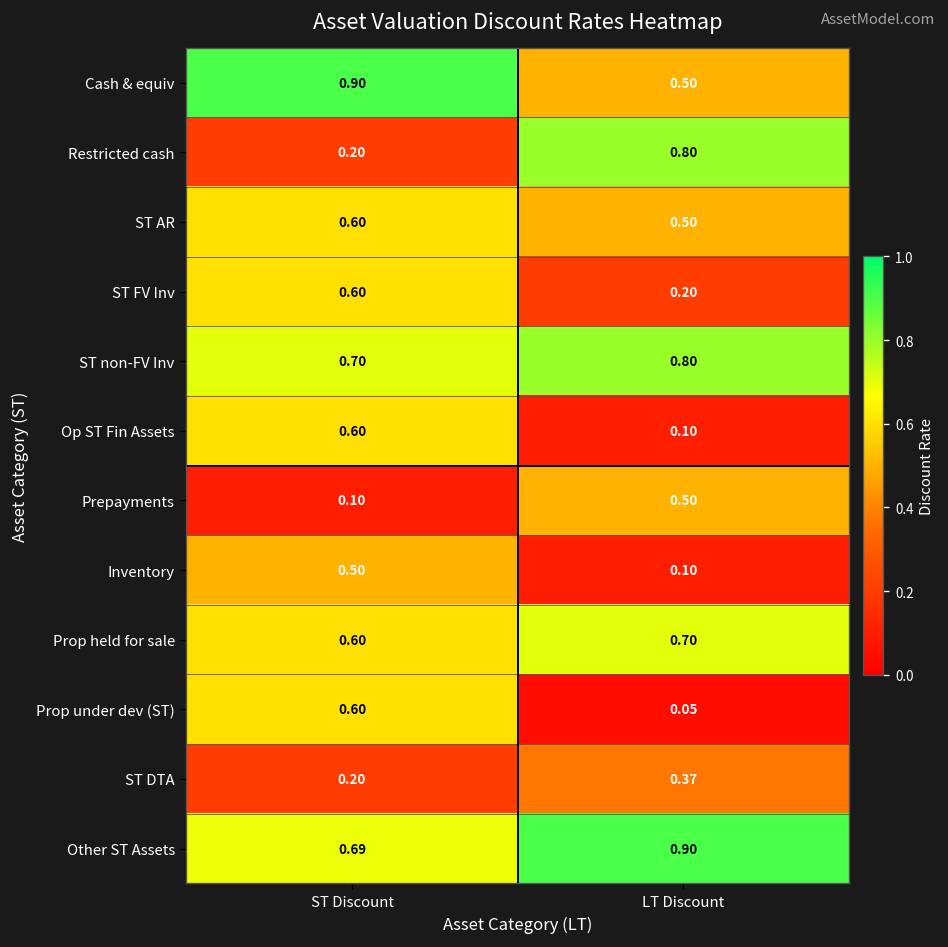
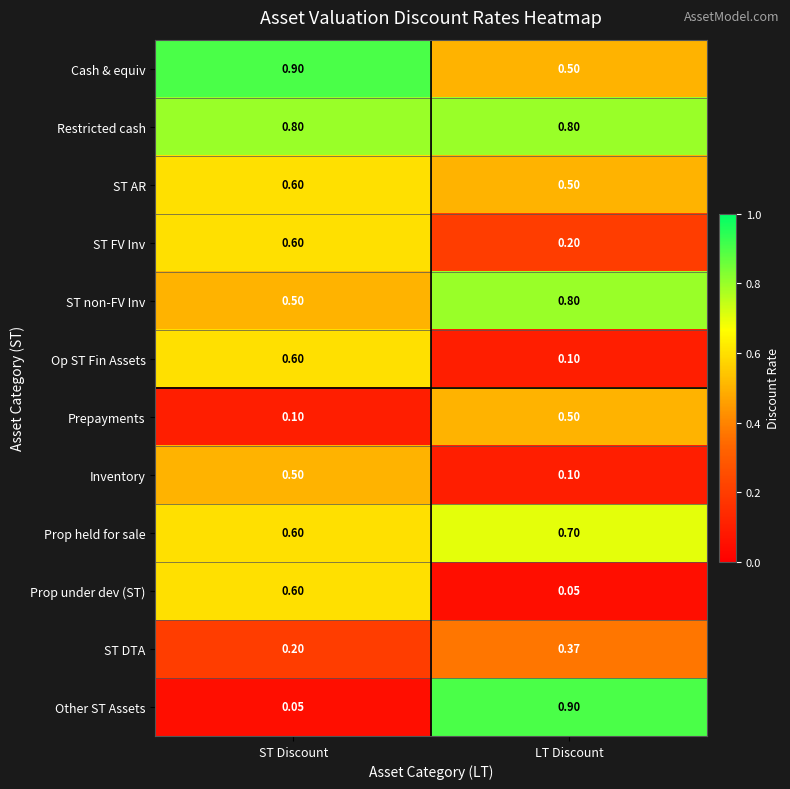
  {
    "Cash & equiv": {
      "ST Discount": 0.90,
      "LT Discount": 0.50
    },
    "Restricted cash": {
-     "ST Discount": 0.20,
+     "ST Discount": 0.80,
      "LT Discount": 0.80
    },
    "ST AR": {
      "ST Discount": 0.60,
      "LT Discount": 0.50
    },
    "ST FV Inv": {
      "ST Discount": 0.60,
      "LT Discount": 0.20
    },
    "ST non-FV Inv": {
-     "ST Discount": 0.70,
+     "ST Discount": 0.50,
      "LT Discount": 0.80
    },
    "Op ST Fin Assets": {
      "ST Discount": 0.60,
      "LT Discount": 0.10
    },
    "Prepayments": {
      "ST Discount": 0.10,
      "LT Discount": 0.50
    },
    "Inventory": {
      "ST Discount": 0.50,
      "LT Discount": 0.10
    },
    "Prop held for sale": {
      "ST Discount": 0.60,
      "LT Discount": 0.70
    },
    "Prop under dev (ST)": {
      "ST Discount": 0.60,
      "LT Discount": 0.05
    },
    "ST DTA": {
      "ST Discount": 0.20,
      "LT Discount": 0.37
    },
    "Other ST Assets": {
-     "ST Discount": 0.69,
+     "ST Discount": 0.05,
      "LT Discount": 0.90
    }
  }
